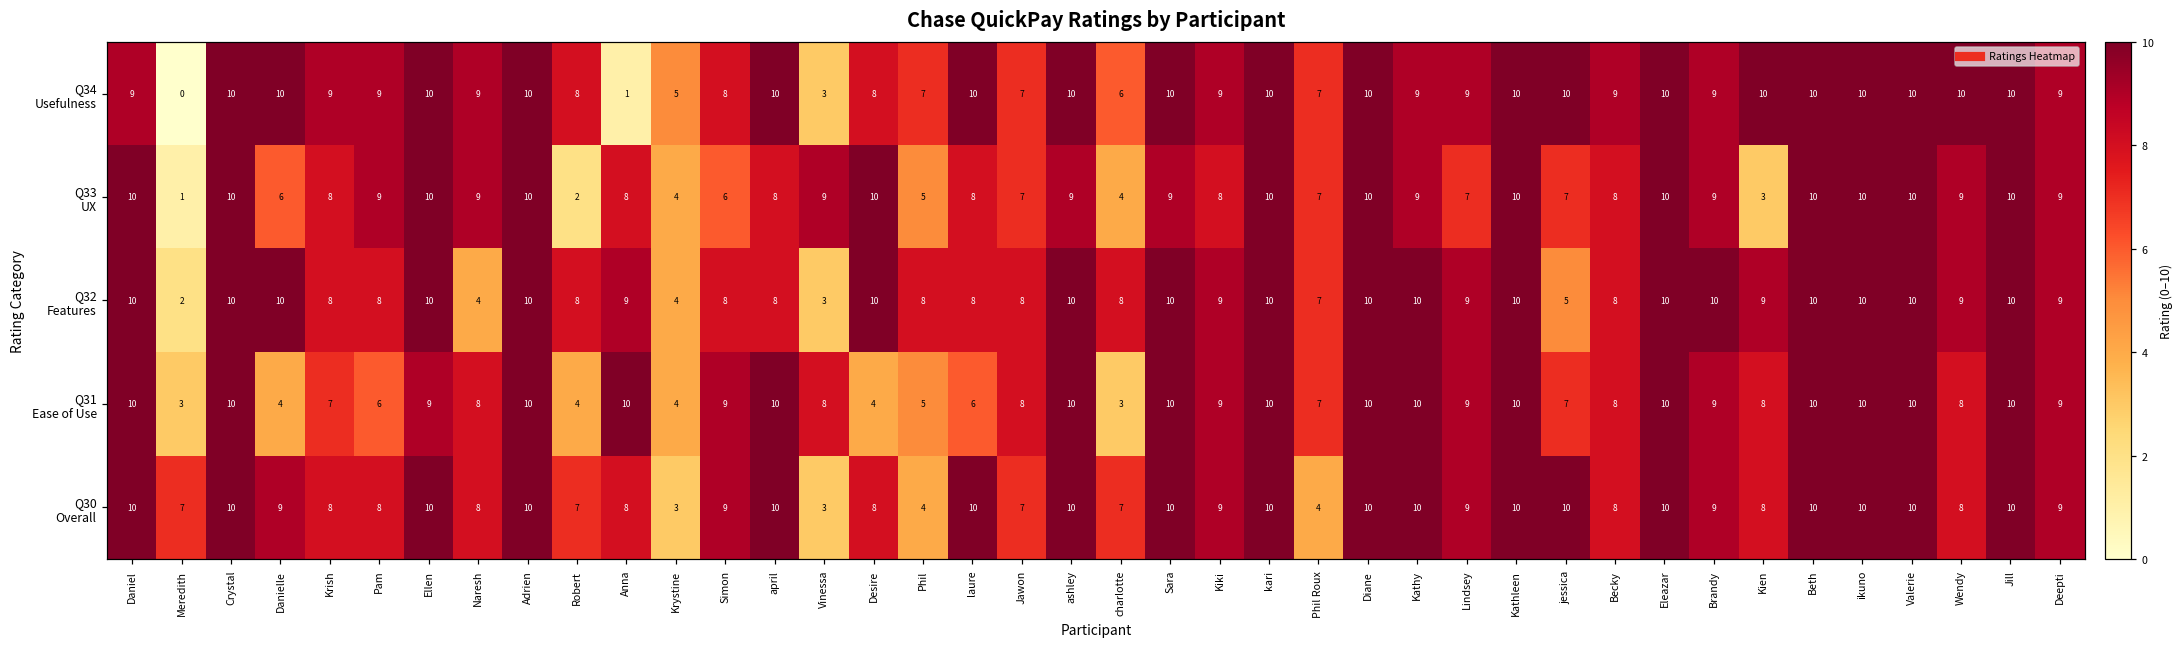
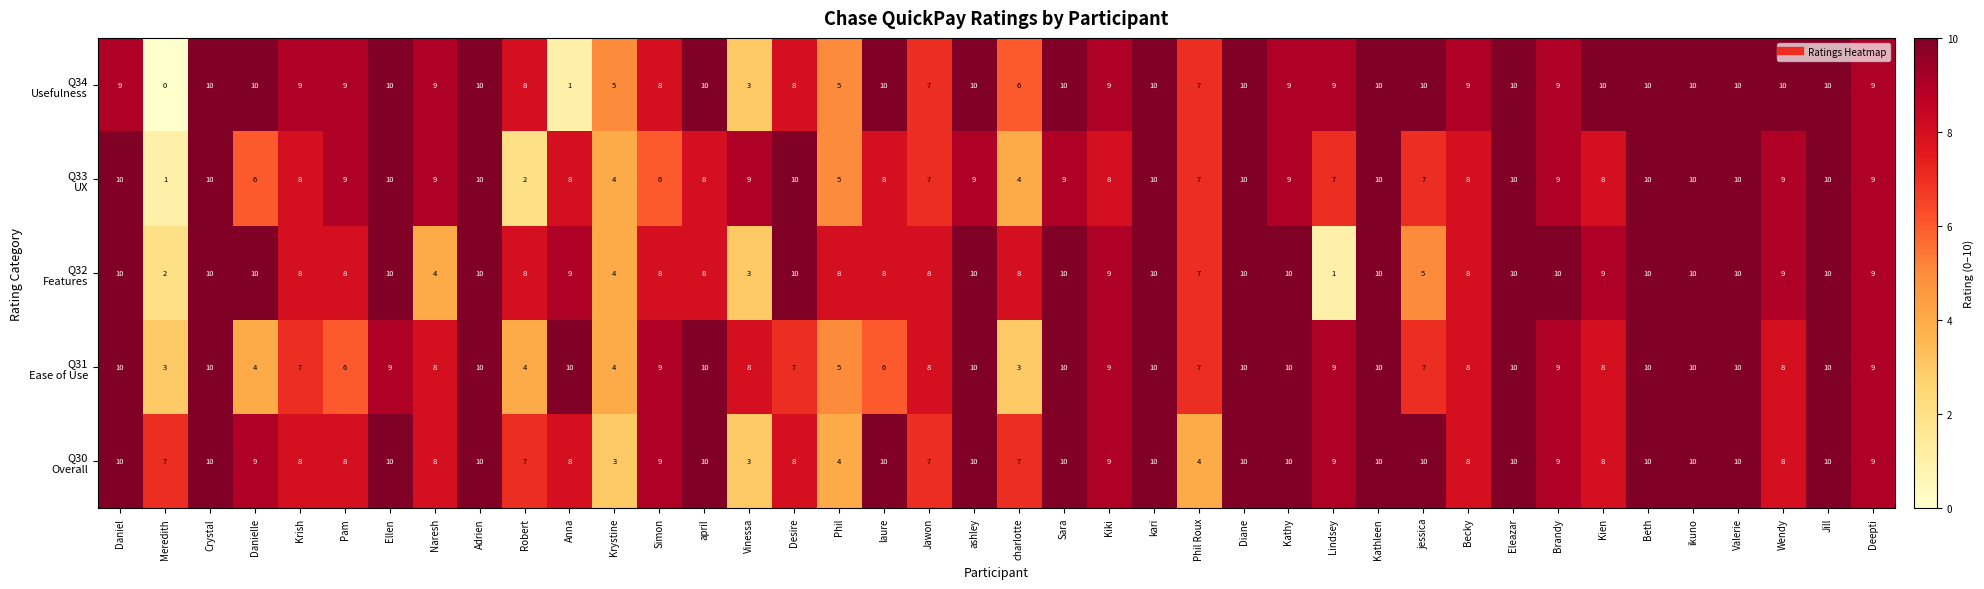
  {
    "Q34 Usefulness": {
      "Daniel": 9,
      "Meredith": 0,
      "Crystal": 10,
      "Danielle": 10,
      "Krish": 9,
      "Pam": 9,
      "Ellen": 10,
      "Naresh": 9,
      "Adrien": 10,
      "Robert": 8,
      "Anna": 1,
      "Krystine": 5,
      "Simon": 8,
      "april": 10,
      "Vinessa": 3,
      "Desire": 8,
-     "Phil": 7,
+     "Phil": 5,
      "laure": 10,
      "Jawon": 7,
      "ashley": 10,
      "charlotte": 6,
      "Sara": 10,
      "Kiki": 9,
      "kari": 10,
      "Phil Roux": 7,
      "Diane": 10,
      "Kathy": 9,
      "Lindsey": 9,
      "Kathleen": 10,
      "jessica": 10,
      "Becky": 9,
      "Eleazar": 10,
      "Brandy": 9,
      "Kien": 10,
      "Beth": 10,
      "ikuno": 10,
      "Valerie": 10,
      "Wendy": 10,
      "Jill": 10,
      "Deepti": 9
    },
    "Q33 UX": {
      "Daniel": 10,
      "Meredith": 1,
      "Crystal": 10,
      "Danielle": 6,
      "Krish": 8,
      "Pam": 9,
      "Ellen": 10,
      "Naresh": 9,
      "Adrien": 10,
      "Robert": 2,
      "Anna": 8,
      "Krystine": 4,
      "Simon": 6,
      "april": 8,
      "Vinessa": 9,
      "Desire": 10,
      "Phil": 5,
      "laure": 8,
      "Jawon": 7,
      "ashley": 9,
      "charlotte": 4,
      "Sara": 9,
      "Kiki": 8,
      "kari": 10,
      "Phil Roux": 7,
      "Diane": 10,
      "Kathy": 9,
      "Lindsey": 7,
      "Kathleen": 10,
      "jessica": 7,
      "Becky": 8,
      "Eleazar": 10,
      "Brandy": 9,
-     "Kien": 3,
+     "Kien": 8,
      "Beth": 10,
      "ikuno": 10,
      "Valerie": 10,
      "Wendy": 9,
      "Jill": 10,
      "Deepti": 9
    },
    "Q32 Features": {
      "Daniel": 10,
      "Meredith": 2,
      "Crystal": 10,
      "Danielle": 10,
      "Krish": 8,
      "Pam": 8,
      "Ellen": 10,
      "Naresh": 4,
      "Adrien": 10,
      "Robert": 8,
      "Anna": 9,
      "Krystine": 4,
      "Simon": 8,
      "april": 8,
      "Vinessa": 3,
      "Desire": 10,
      "Phil": 8,
      "laure": 8,
      "Jawon": 8,
      "ashley": 10,
      "charlotte": 8,
      "Sara": 10,
      "Kiki": 9,
      "kari": 10,
      "Phil Roux": 7,
      "Diane": 10,
      "Kathy": 10,
-     "Lindsey": 9,
+     "Lindsey": 1,
      "Kathleen": 10,
      "jessica": 5,
      "Becky": 8,
      "Eleazar": 10,
      "Brandy": 10,
      "Kien": 9,
      "Beth": 10,
      "ikuno": 10,
      "Valerie": 10,
      "Wendy": 9,
      "Jill": 10,
      "Deepti": 9
    },
    "Q31 Ease of Use": {
      "Daniel": 10,
      "Meredith": 3,
      "Crystal": 10,
      "Danielle": 4,
      "Krish": 7,
      "Pam": 6,
      "Ellen": 9,
      "Naresh": 8,
      "Adrien": 10,
      "Robert": 4,
      "Anna": 10,
      "Krystine": 4,
      "Simon": 9,
      "april": 10,
      "Vinessa": 8,
-     "Desire": 4,
+     "Desire": 7,
      "Phil": 5,
      "laure": 6,
      "Jawon": 8,
      "ashley": 10,
      "charlotte": 3,
      "Sara": 10,
      "Kiki": 9,
      "kari": 10,
      "Phil Roux": 7,
      "Diane": 10,
      "Kathy": 10,
      "Lindsey": 9,
      "Kathleen": 10,
      "jessica": 7,
      "Becky": 8,
      "Eleazar": 10,
      "Brandy": 9,
      "Kien": 8,
      "Beth": 10,
      "ikuno": 10,
      "Valerie": 10,
      "Wendy": 8,
      "Jill": 10,
      "Deepti": 9
    },
    "Q30 Overall": {
      "Daniel": 10,
      "Meredith": 7,
      "Crystal": 10,
      "Danielle": 9,
      "Krish": 8,
      "Pam": 8,
      "Ellen": 10,
      "Naresh": 8,
      "Adrien": 10,
      "Robert": 7,
      "Anna": 8,
      "Krystine": 3,
      "Simon": 9,
      "april": 10,
      "Vinessa": 3,
      "Desire": 8,
      "Phil": 4,
      "laure": 10,
      "Jawon": 7,
      "ashley": 10,
      "charlotte": 7,
      "Sara": 10,
      "Kiki": 9,
      "kari": 10,
      "Phil Roux": 4,
      "Diane": 10,
      "Kathy": 10,
      "Lindsey": 9,
      "Kathleen": 10,
      "jessica": 10,
      "Becky": 8,
      "Eleazar": 10,
      "Brandy": 9,
      "Kien": 8,
      "Beth": 10,
      "ikuno": 10,
      "Valerie": 10,
      "Wendy": 8,
      "Jill": 10,
      "Deepti": 9
    }
  }
